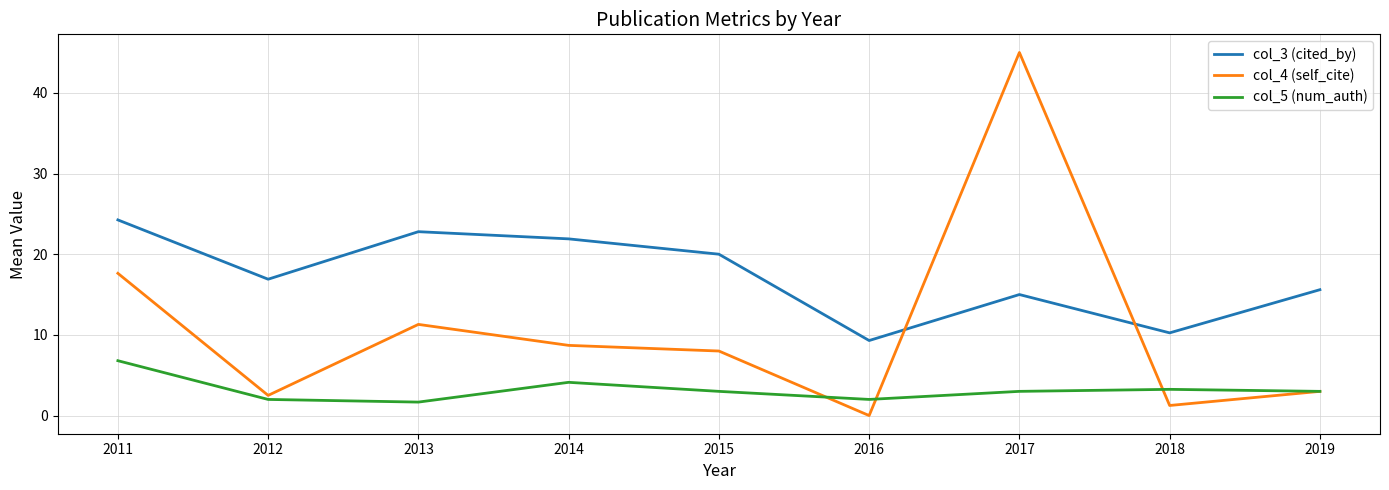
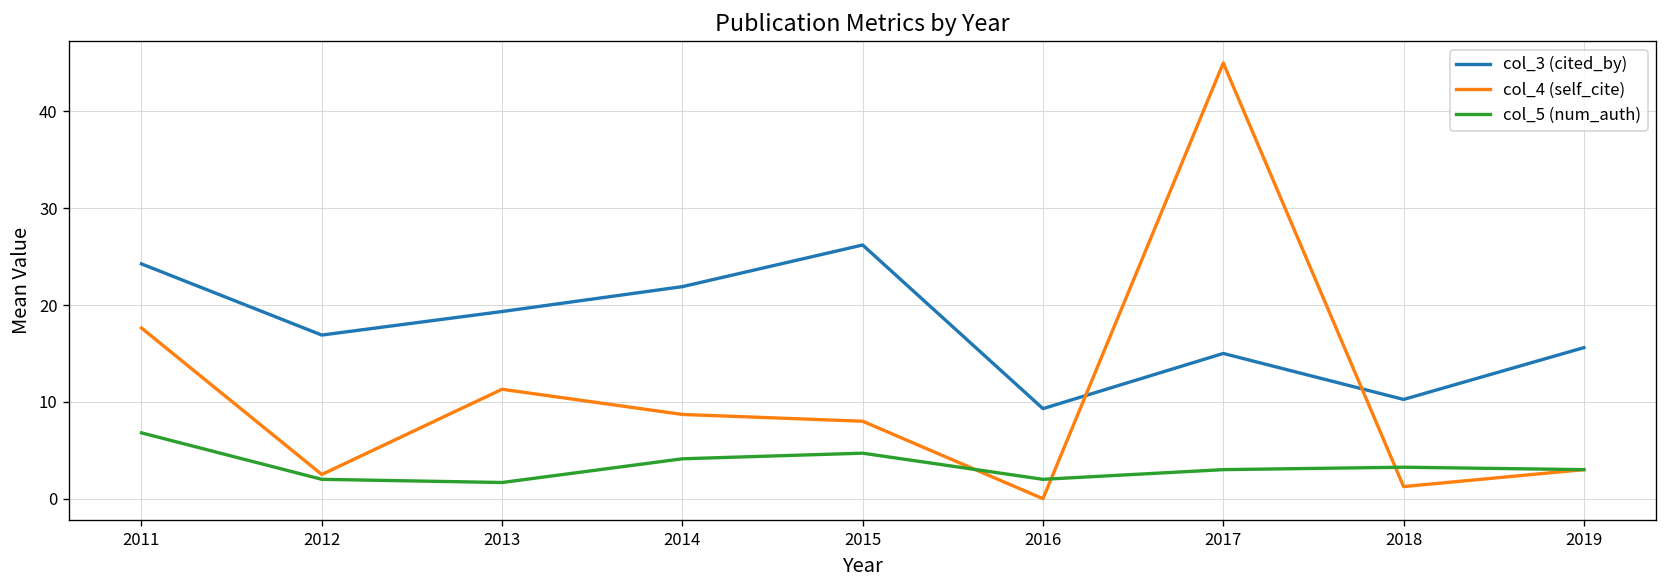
  {
    "col_3 (cited_by)": {
      "2011": 24,
      "2012": 17,
-     "2013": 23,
+     "2013": 19,
      "2014": 22,
-     "2015": 20,
+     "2015": 26,
      "2016": 9,
      "2017": 15,
      "2018": 10,
      "2019": 16
    },
    "col_4 (self_cite)": {
      "2011": 18,
      "2012": 3,
      "2013": 11,
      "2014": 9,
      "2015": 8,
      "2016": 0,
      "2017": 45,
      "2018": 1
    },
    "col_5 (num_auth)": {
      "2011": 7,
      "2012": 2,
      "2013": 2,
      "2014": 4,
-     "2015": 3,
+     "2015": 5,
      "2016": 2,
      "2017": 3,
      "2018": 3
    }
  }
